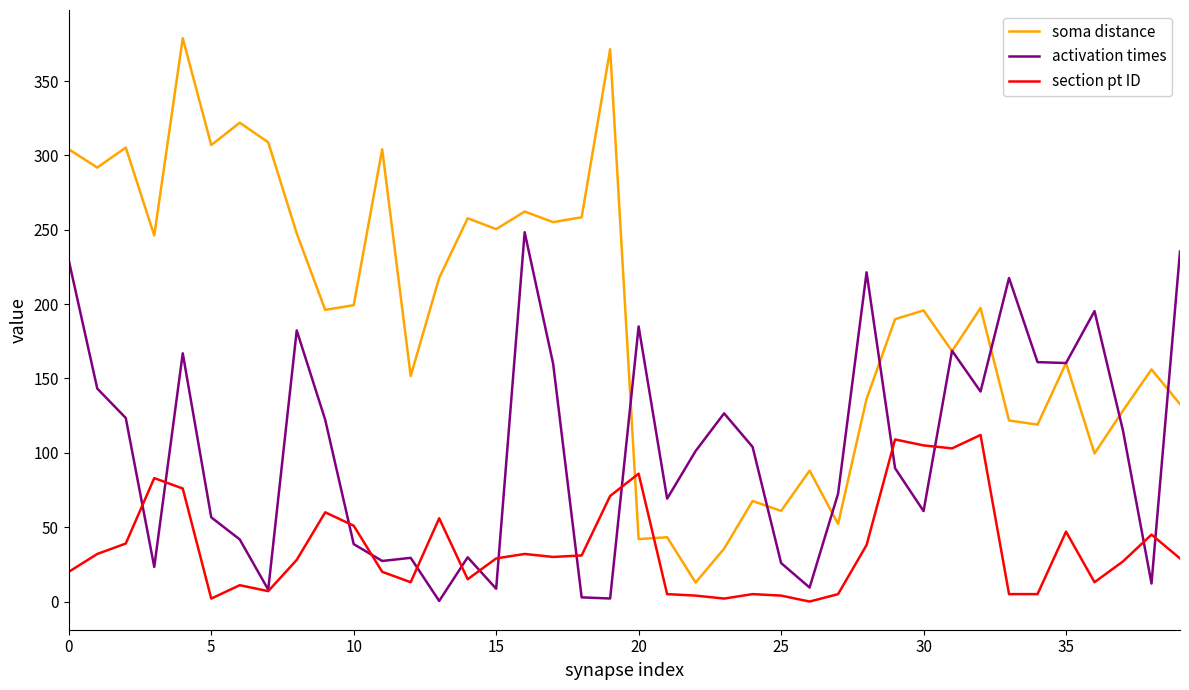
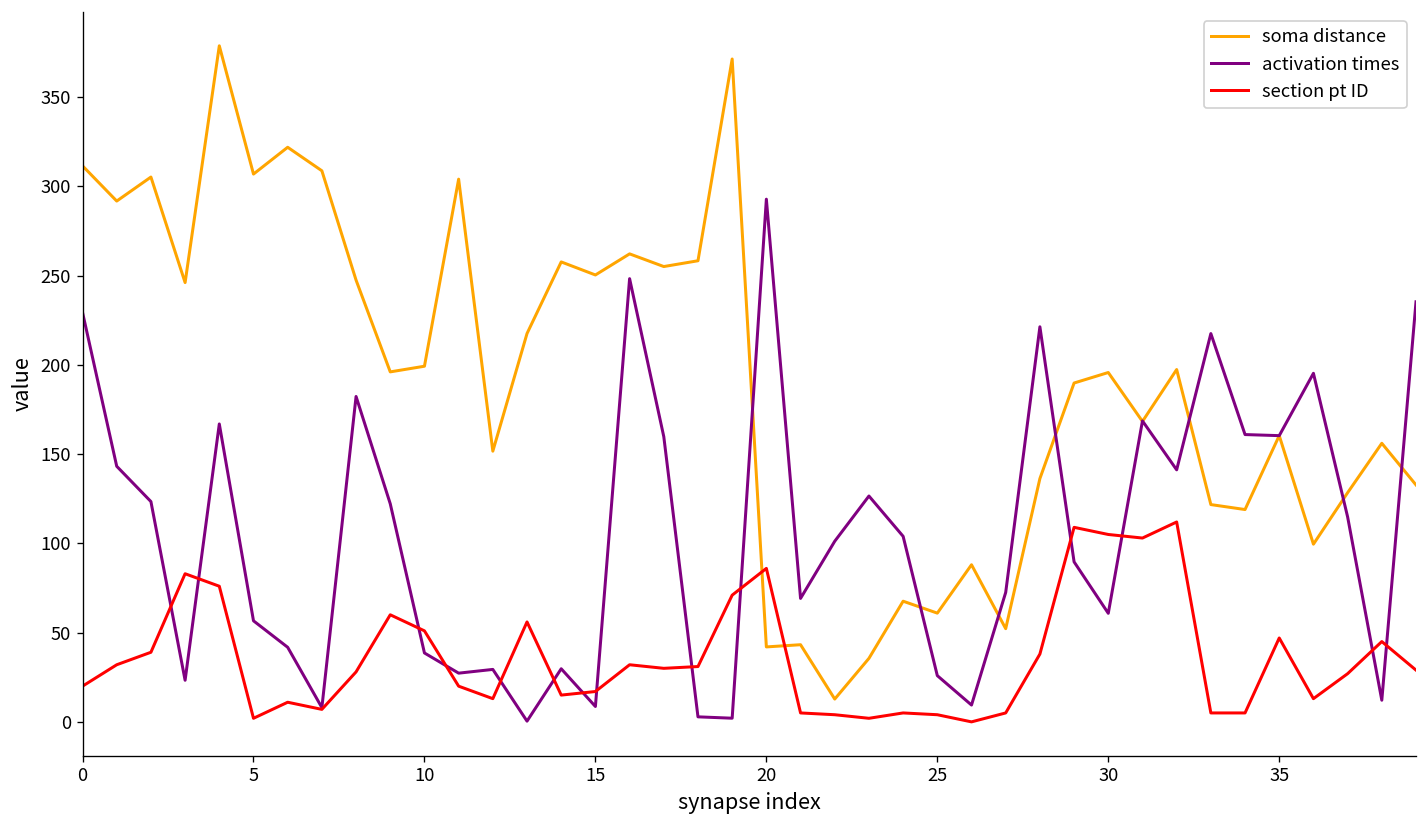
  {
    "soma distance": {
-     "0": 304,
+     "0": 312,
      "5": 307,
      "10": 199,
      "15": 250,
      "20": 42,
      "25": 61,
      "30": 196
    },
    "activation times": {
      "0": 229,
      "5": 57,
      "10": 39,
      "15": 9,
-     "20": 185,
+     "20": 293,
      "25": 26,
      "30": 61
    },
    "section pt ID": {
      "0": 20,
      "5": 2,
      "10": 51,
-     "15": 29,
+     "15": 17,
      "20": 86,
      "25": 4,
      "30": 105,
      "35": 47
    }
  }
